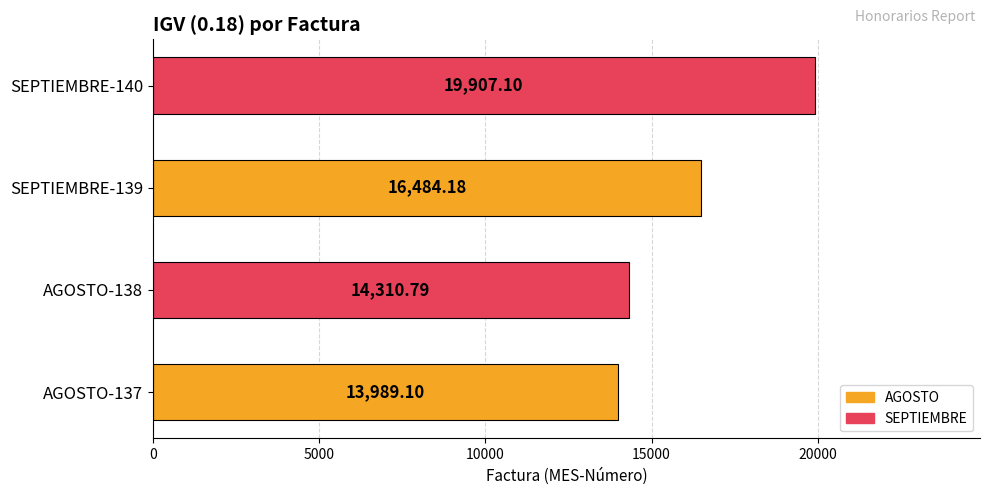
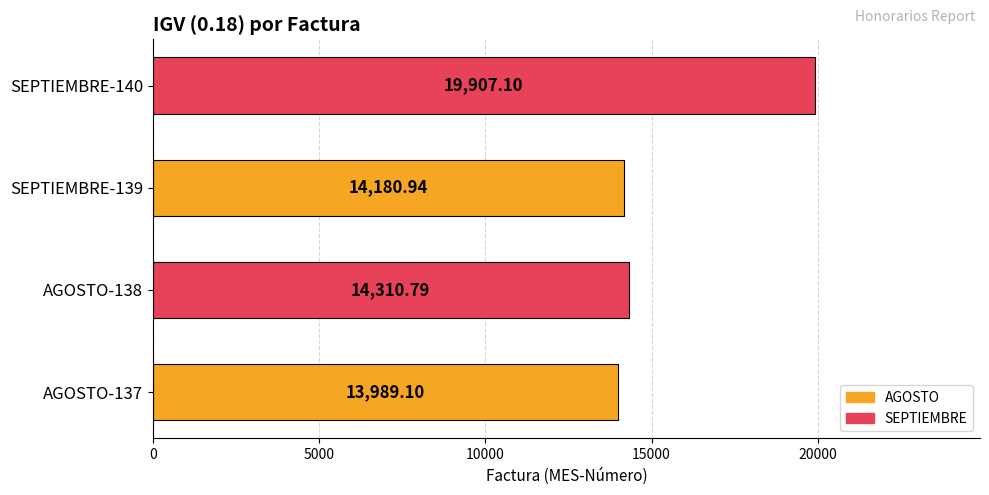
  {
    "SEPTIEMBRE-140": "19,907.10",
-   "SEPTIEMBRE-139": "16,484.18",
+   "SEPTIEMBRE-139": "14,180.94",
    "AGOSTO-138": "14,310.79",
    "AGOSTO-137": "13,989.10"
  }
